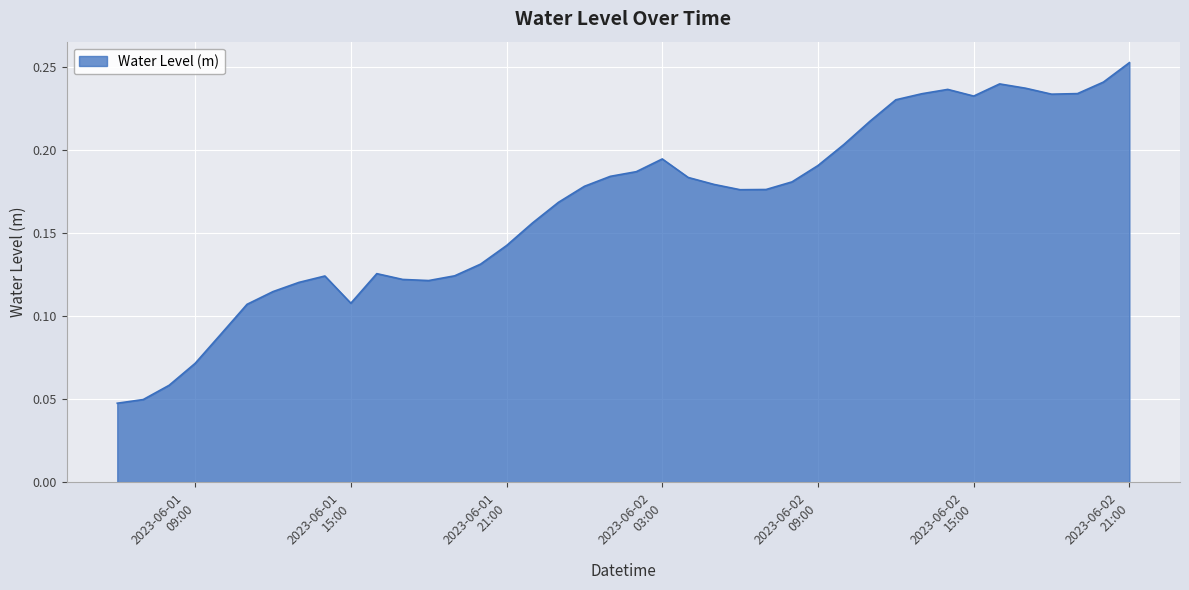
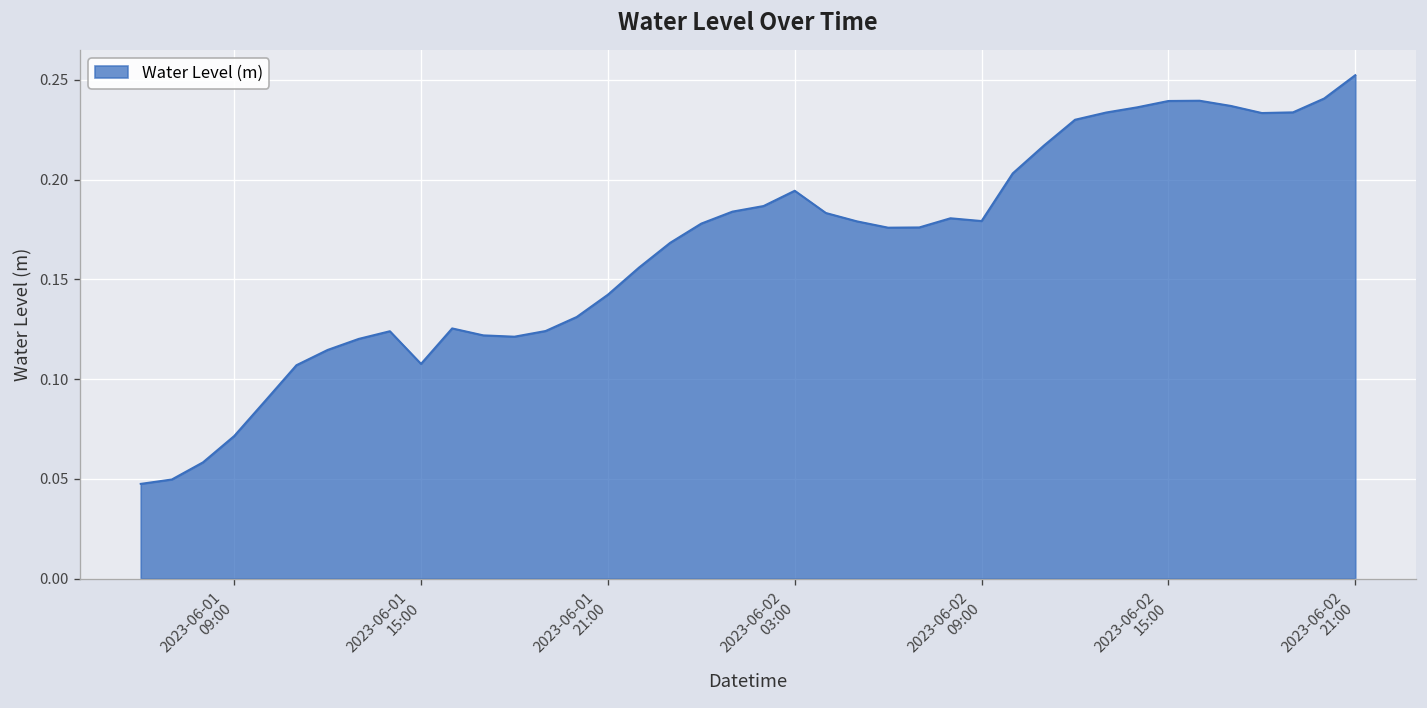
  {
    "2023-06-01 09:00": 0.071,
    "2023-06-01 15:00": 0.108,
    "2023-06-01 21:00": 0.142,
    "2023-06-02 03:00": 0.194,
-   "2023-06-02 09:00": 0.191,
-   "2023-06-02 15:00": 0.232,
+   "2023-06-02 09:00": 0.179,
+   "2023-06-02 15:00": 0.239,
    "2023-06-02 21:00": 0.252
  }
